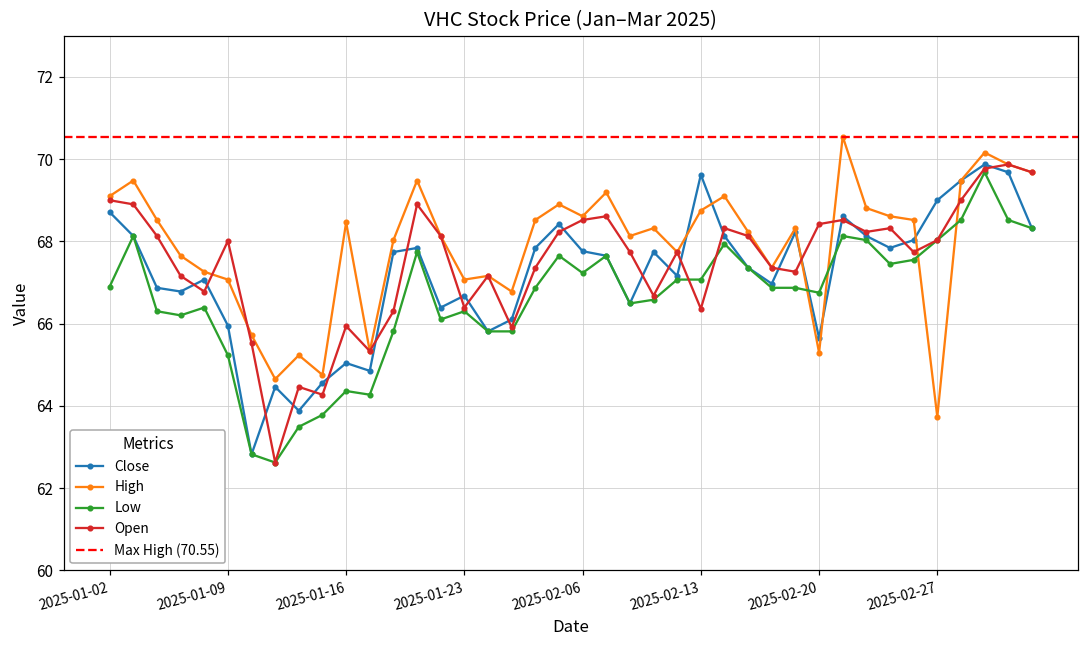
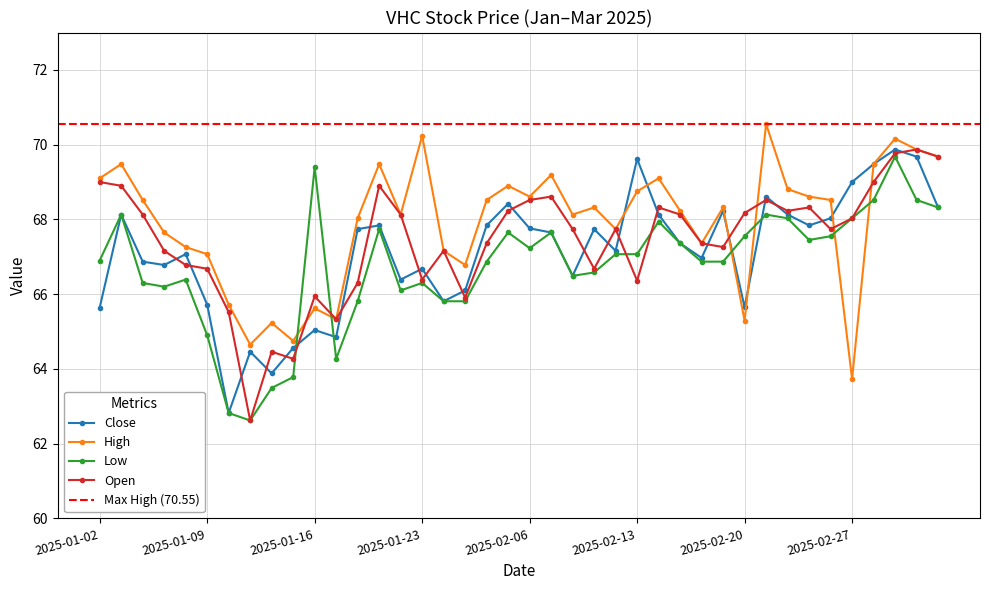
  {
    "Close": {
-     "2025-01-02": 68.7,
-     "2025-01-09": 66.0,
+     "2025-01-02": 65.6,
+     "2025-01-09": 65.7,
      "2025-01-16": 65.0,
      "2025-01-23": 66.7,
      "2025-02-06": 67.8,
      "2025-02-13": 69.6,
      "2025-02-20": 65.7,
      "2025-02-27": 69.0
    },
    "High": {
      "2025-01-02": 69.1,
      "2025-01-09": 67.1,
-     "2025-01-16": 68.5,
-     "2025-01-23": 67.1,
+     "2025-01-16": 65.6,
+     "2025-01-23": 70.2,
      "2025-02-06": 68.6,
      "2025-02-13": 68.8,
      "2025-02-20": 65.3,
      "2025-02-27": 63.7
    },
    "Low": {
      "2025-01-02": 66.9,
-     "2025-01-09": 65.2,
-     "2025-01-16": 64.4,
+     "2025-01-09": 64.9,
+     "2025-01-16": 69.4,
      "2025-01-23": 66.3,
      "2025-02-06": 67.2,
      "2025-02-13": 67.1,
-     "2025-02-20": 66.8
+     "2025-02-20": 67.6
    },
    "Open": {
      "2025-01-02": 69.0,
-     "2025-01-09": 68.0,
+     "2025-01-09": 66.7,
      "2025-01-16": 65.9,
      "2025-01-23": 66.4,
      "2025-02-06": 68.5,
      "2025-02-13": 66.4,
-     "2025-02-20": 68.4
+     "2025-02-20": 68.2
    }
  }
